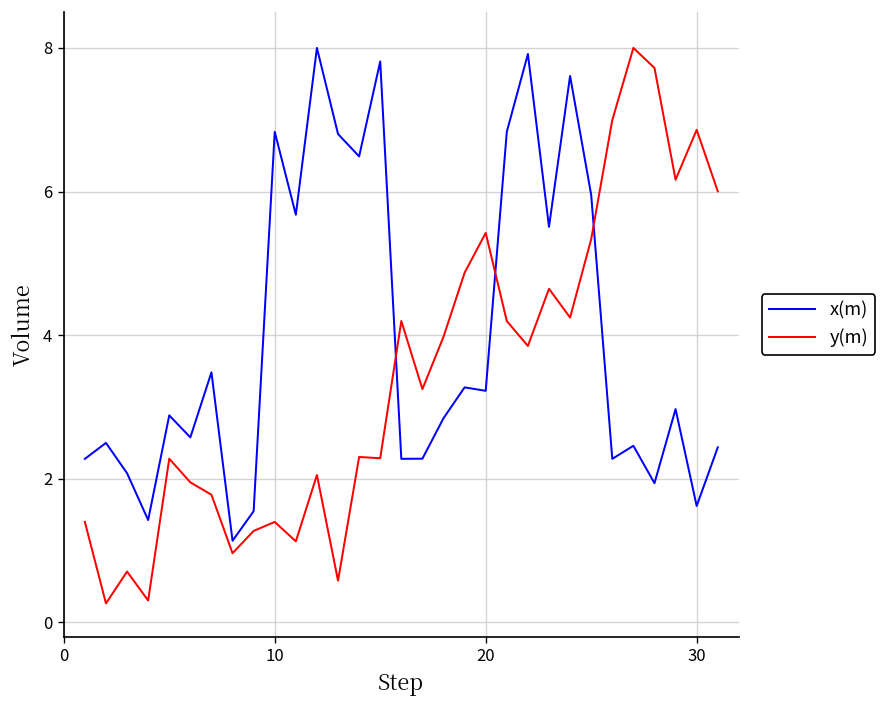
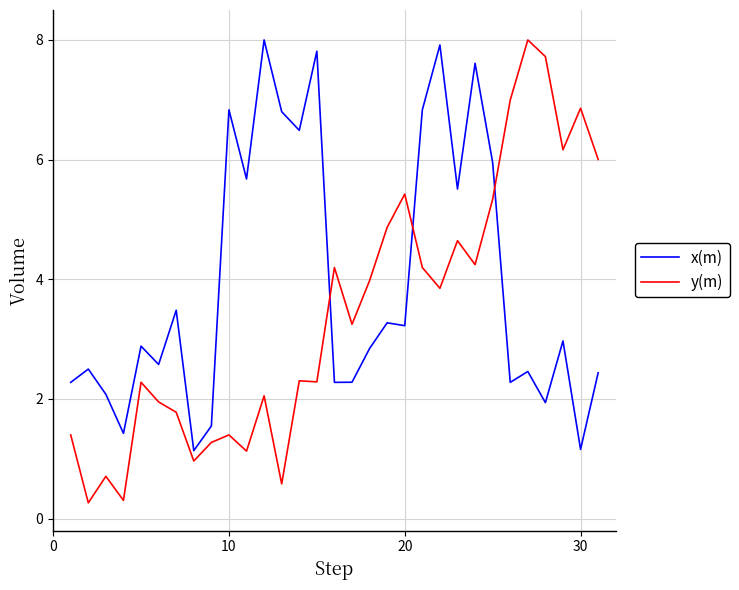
  {
    "x(m)": {
      "10": 6.8,
      "20": 3.2,
-     "30": 1.6
+     "30": 1.2
    },
    "y(m)": {
      "10": 1.4,
      "20": 5.4,
      "30": 6.9
    }
  }
